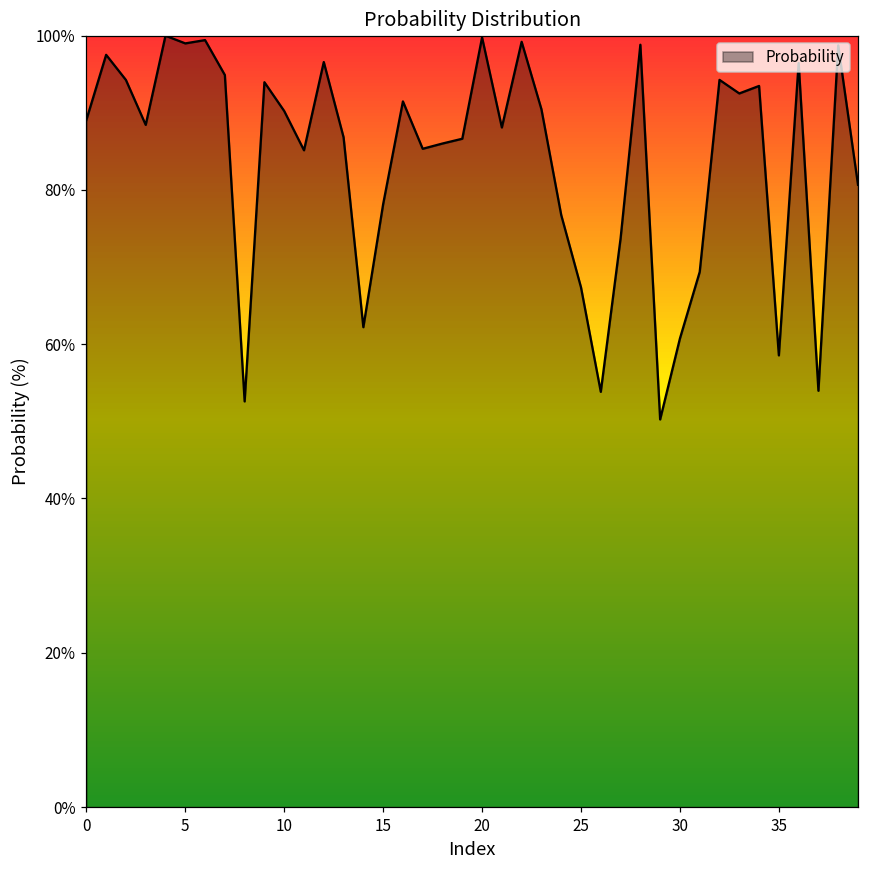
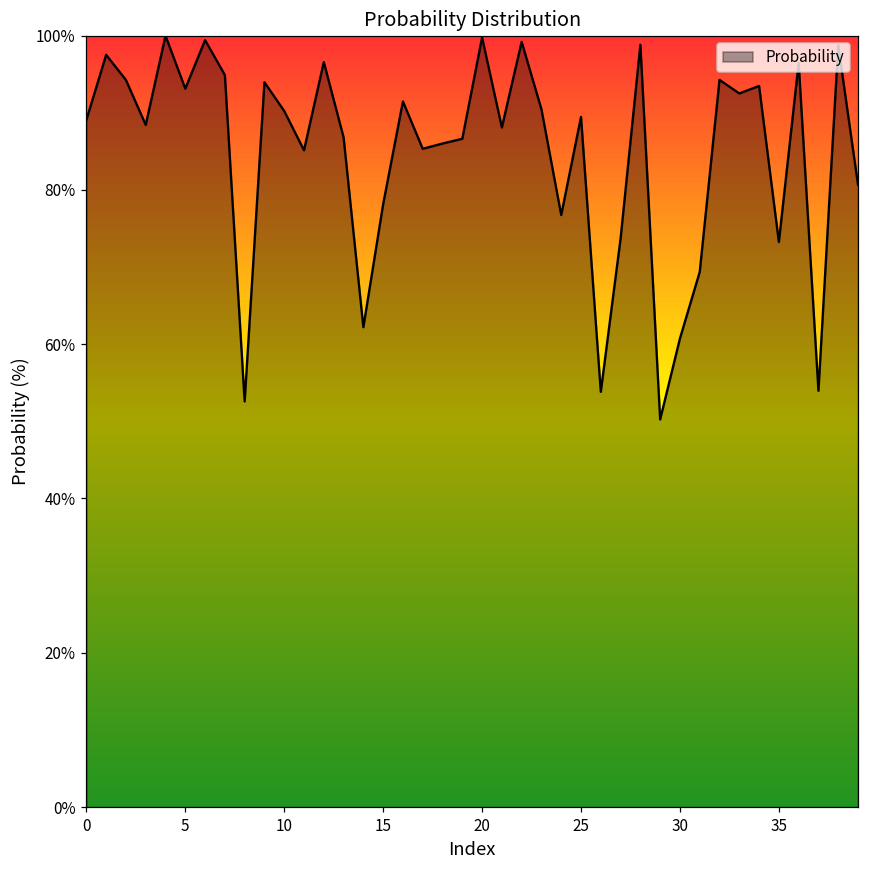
  {
    "0": "89%",
-   "5": "99%",
+   "5": "93%",
    "10": "90%",
    "15": "78%",
    "20": "100%",
-   "25": "67%",
+   "25": "89%",
    "30": "61%",
-   "35": "59%"
+   "35": "73%"
  }
